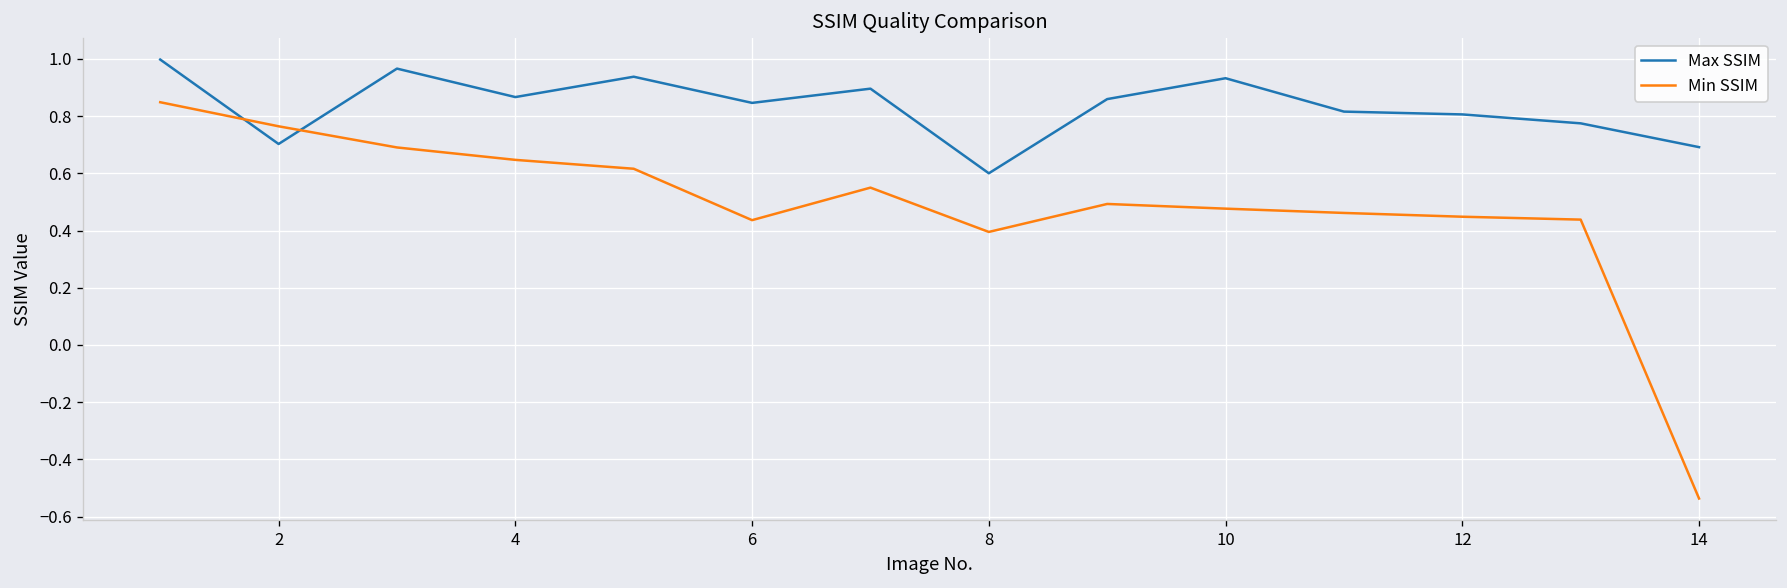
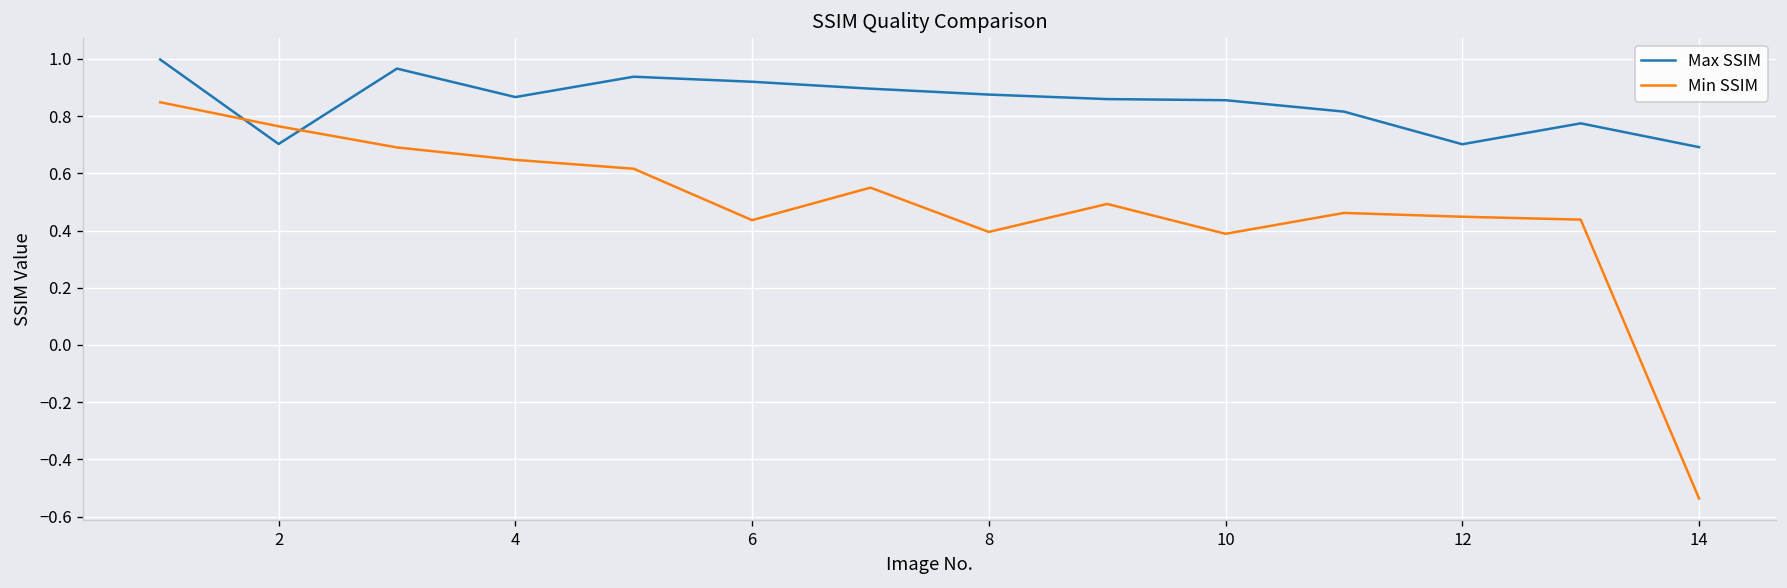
  {
    "Max SSIM": {
      "2": 0.70,
      "4": 0.87,
-     "6": 0.85,
-     "8": 0.60,
-     "10": 0.93,
-     "12": 0.81,
+     "6": 0.92,
+     "8": 0.88,
+     "10": 0.86,
+     "12": 0.70,
      "14": 0.69
    },
    "Min SSIM": {
      "2": 0.76,
      "4": 0.65,
      "6": 0.44,
      "8": 0.40,
-     "10": 0.48,
+     "10": 0.39,
      "12": 0.45,
      "14": -0.54
    }
  }
